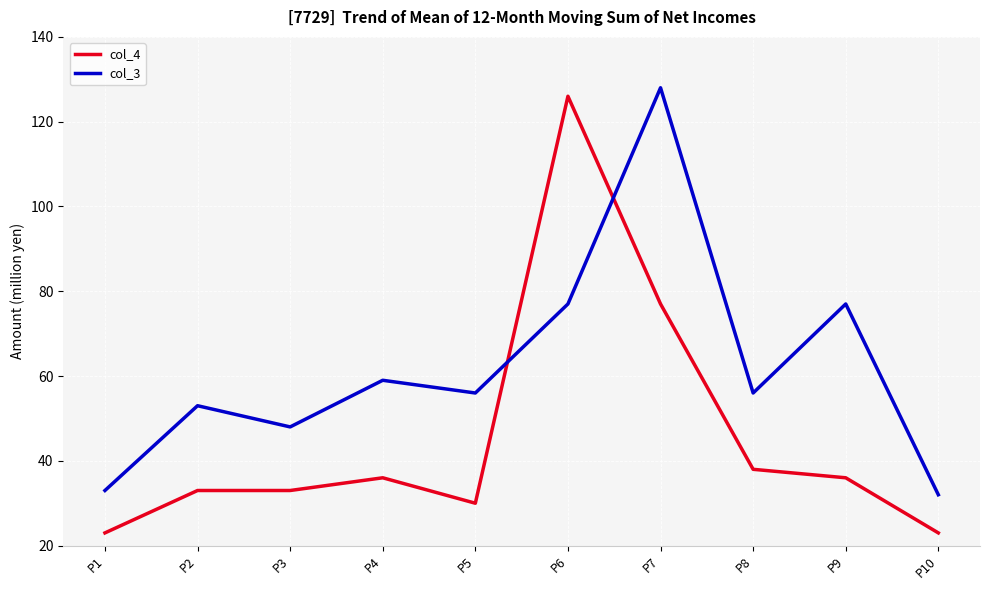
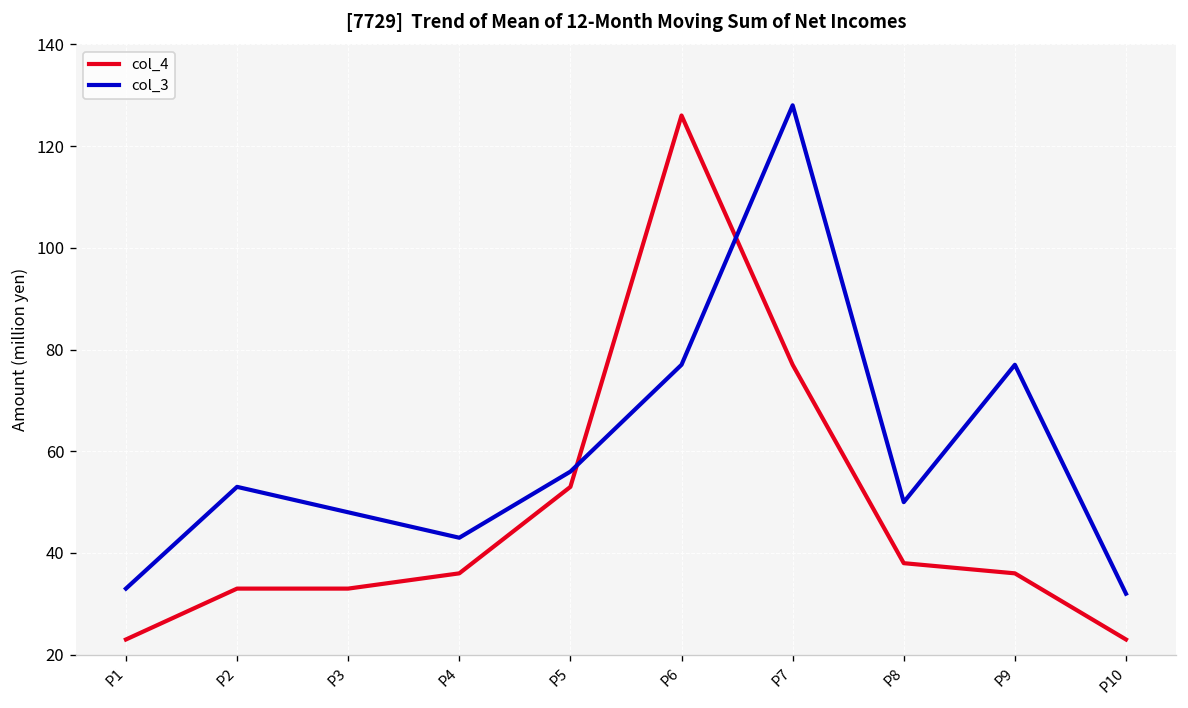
  {
    "col_4": {
      "P1": 23,
      "P2": 33,
      "P3": 33,
      "P4": 36,
-     "P5": 30,
+     "P5": 53,
      "P6": 126,
      "P7": 77,
      "P8": 38,
      "P9": 36,
      "P10": 23
    },
    "col_3": {
      "P1": 33,
      "P2": 53,
      "P3": 48,
-     "P4": 59,
+     "P4": 43,
      "P5": 56,
      "P6": 77,
      "P7": 128,
-     "P8": 56,
+     "P8": 50,
      "P9": 77,
      "P10": 32
    }
  }
